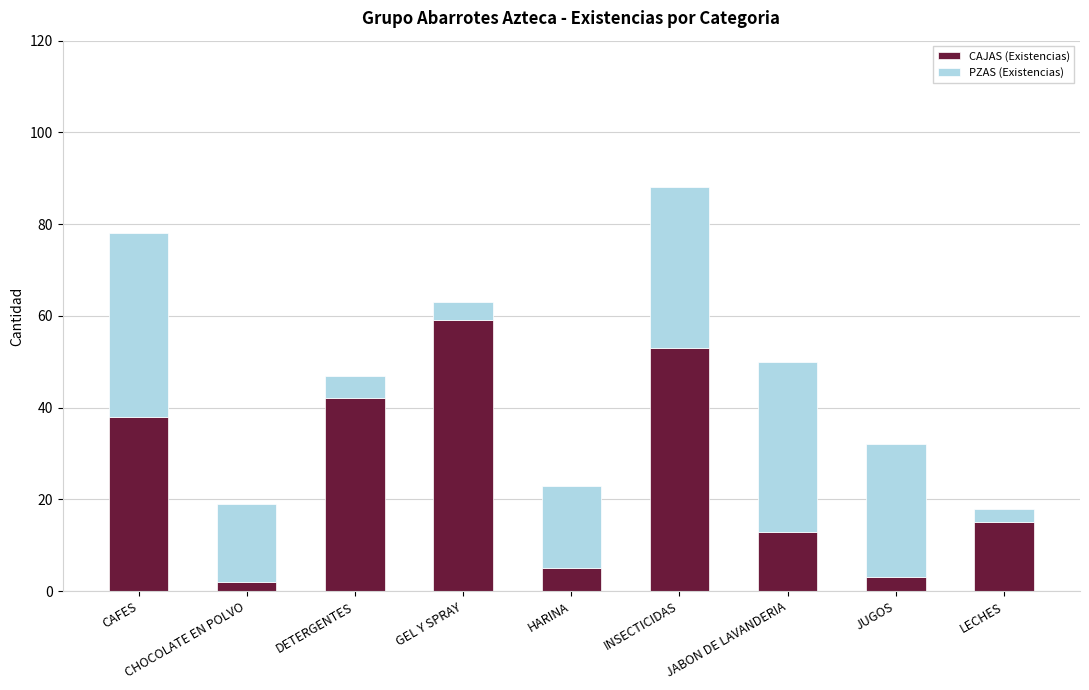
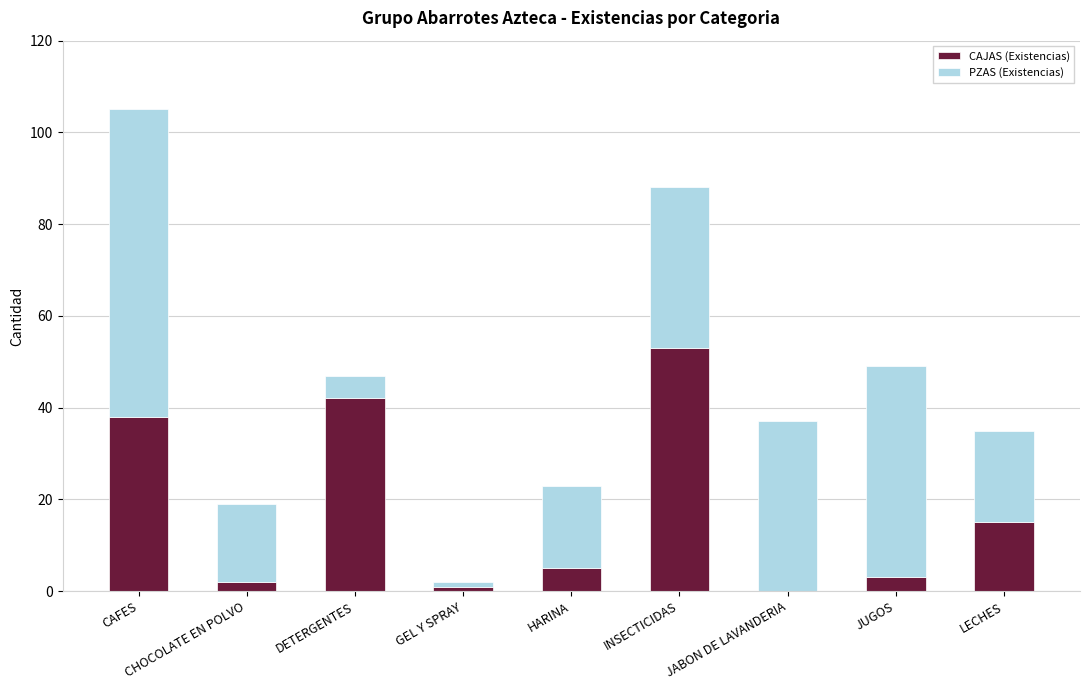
  {
    "CAJAS (Existencias)": {
      "CAFES": 38,
      "CHOCOLATE EN POLVO": 2,
      "DETERGENTES": 42,
-     "GEL Y SPRAY": 59,
+     "GEL Y SPRAY": 1,
      "HARINA": 5,
      "INSECTICIDAS": 53,
-     "JABON DE LAVANDERIA": 13,
+     "JABON DE LAVANDERIA": 0,
      "JUGOS": 3,
      "LECHES": 15
    },
    "PZAS (Existencias)": {
-     "CAFES": 40,
+     "CAFES": 67,
      "CHOCOLATE EN POLVO": 17,
      "DETERGENTES": 5,
-     "GEL Y SPRAY": 4,
+     "GEL Y SPRAY": 1,
      "HARINA": 18,
      "INSECTICIDAS": 35,
      "JABON DE LAVANDERIA": 37,
-     "JUGOS": 29,
-     "LECHES": 3
+     "JUGOS": 46,
+     "LECHES": 20
    }
  }
